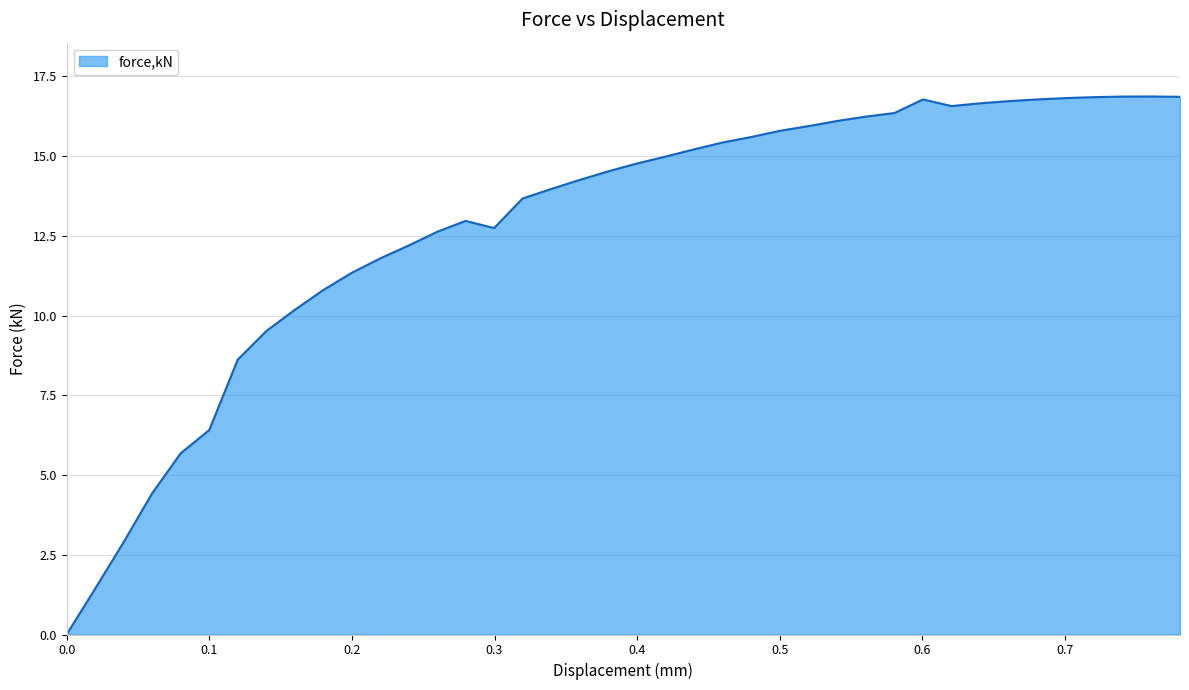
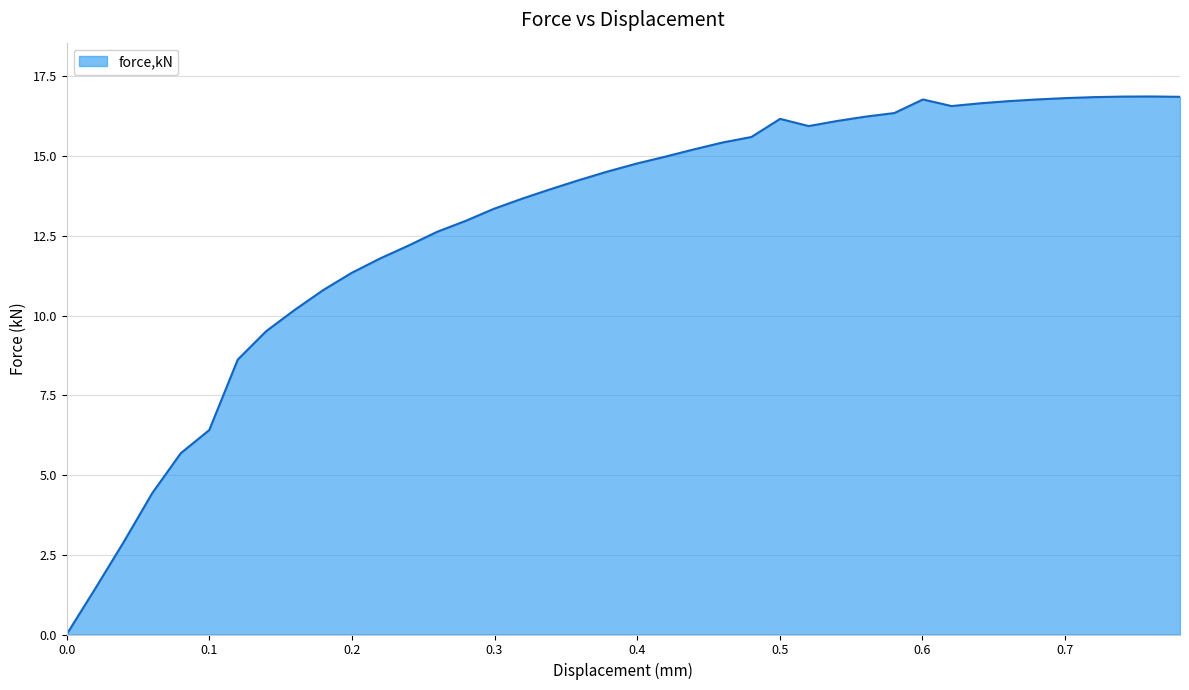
  {
    "0.0": 0.0,
    "0.1": 6.4,
    "0.2": 11.3,
-   "0.3": 12.7,
-   "0.5": 15.8,
+   "0.3": 13.3,
+   "0.5": 16.2,
    "0.6": 16.8
  }
